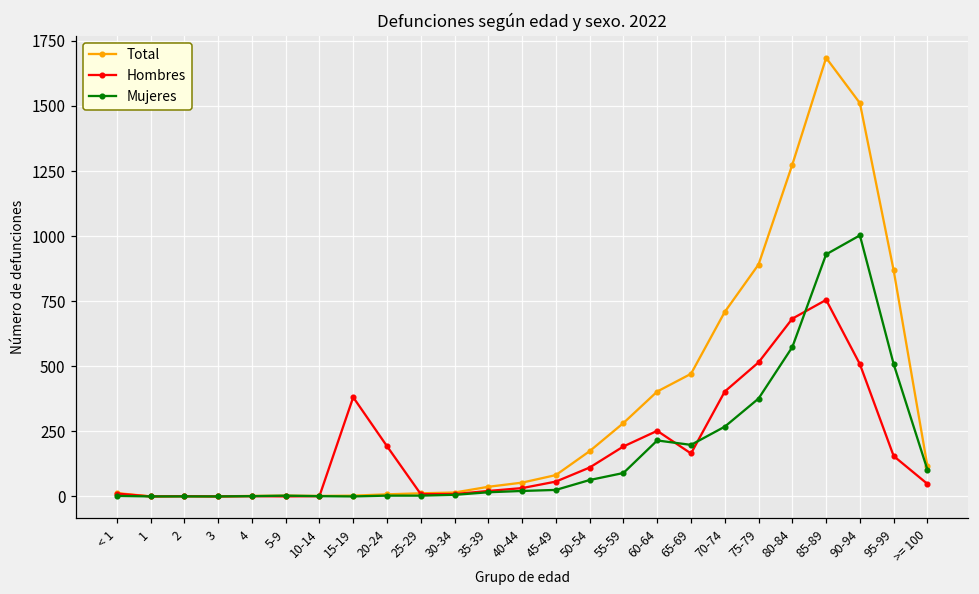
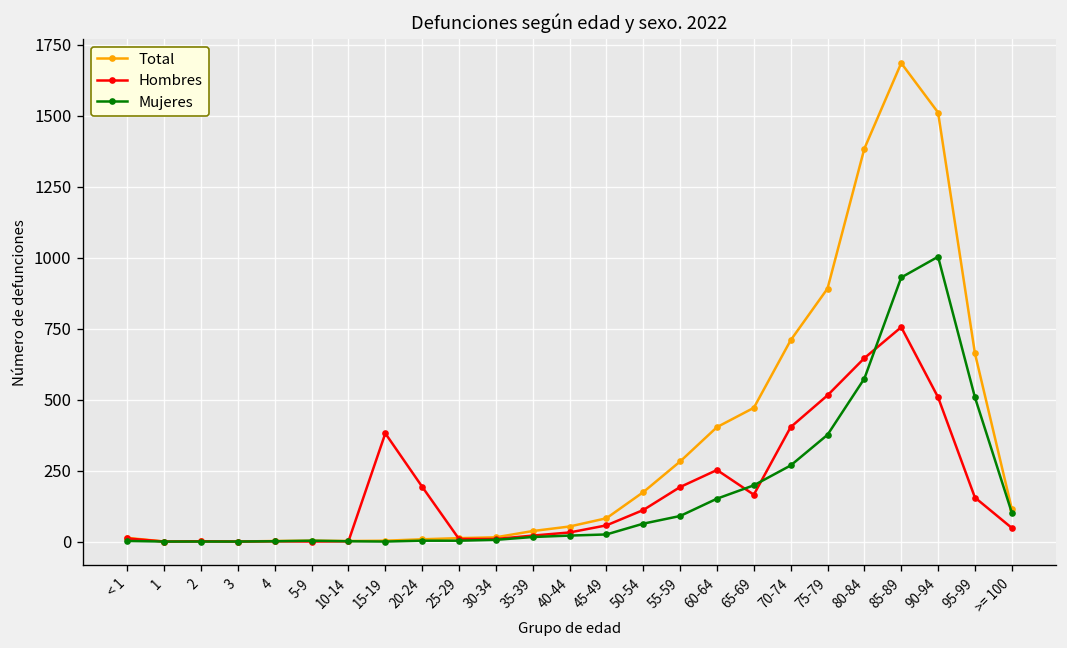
  {
    "Total": {
      "35-39": 40,
      "40-44": 50,
      "45-49": 80,
      "50-54": 170,
      "55-59": 280,
      "60-64": 400,
      "65-69": 470,
      "70-74": 710,
      "75-79": 890,
-     "80-84": 1280,
+     "80-84": 1380,
      "85-89": 1690,
      "90-94": 1510,
-     "95-99": 870,
+     "95-99": 660,
      ">= 100": 120
    },
    "Hombres": {
      "15-19": 380,
      "20-24": 190,
      "40-44": 30,
      "45-49": 60,
      "50-54": 110,
      "55-59": 190,
      "60-64": 250,
      "65-69": 170,
      "70-74": 400,
      "75-79": 520,
-     "80-84": 680,
+     "80-84": 650,
      "85-89": 760,
      "90-94": 510,
      "95-99": 160,
      ">= 100": 50
    },
    "Mujeres": {
      "40-44": 20,
      "45-49": 30,
      "50-54": 60,
      "55-59": 90,
-     "60-64": 220,
+     "60-64": 150,
      "65-69": 200,
      "70-74": 270,
      "75-79": 380,
      "80-84": 570,
      "85-89": 930,
      "90-94": 1000,
      "95-99": 510,
      ">= 100": 100
    }
  }
